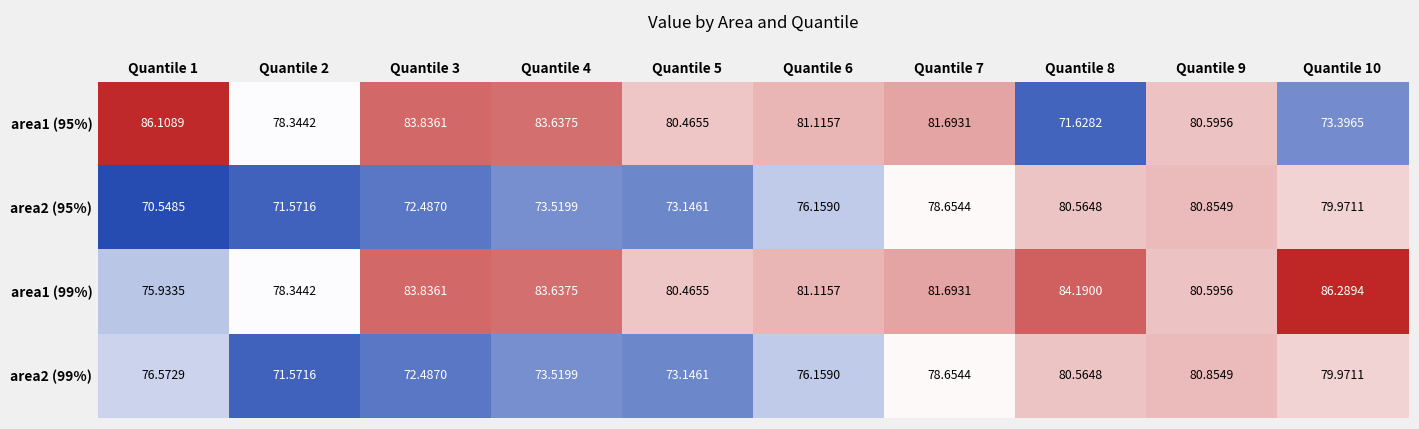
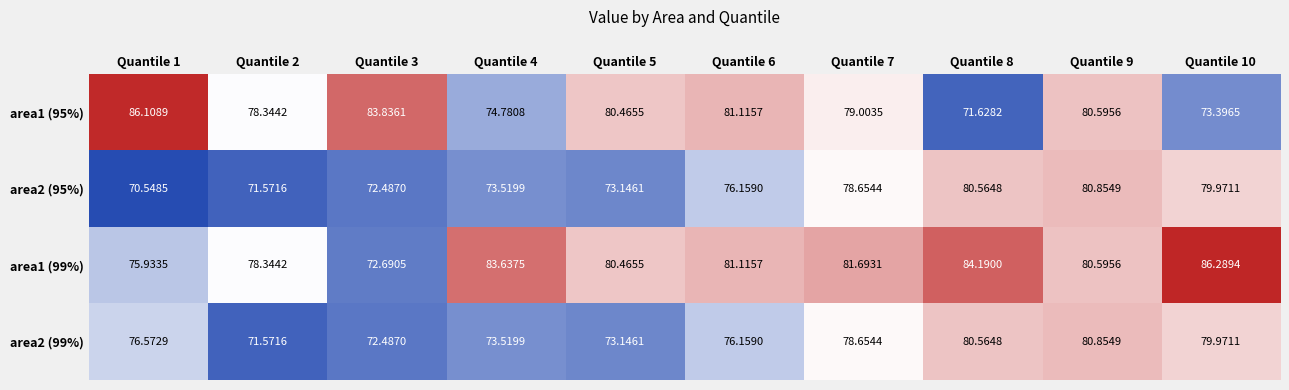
  {
    "area1 (95%)": {
      "Quantile 1": 86.1089,
      "Quantile 2": 78.3442,
      "Quantile 3": 83.8361,
-     "Quantile 4": 83.6375,
+     "Quantile 4": 74.7808,
      "Quantile 5": 80.4655,
      "Quantile 6": 81.1157,
-     "Quantile 7": 81.6931,
+     "Quantile 7": 79.0035,
      "Quantile 8": 71.6282,
      "Quantile 9": 80.5956,
      "Quantile 10": 73.3965
    },
    "area2 (95%)": {
      "Quantile 1": 70.5485,
      "Quantile 2": 71.5716,
      "Quantile 3": 72.4870,
      "Quantile 4": 73.5199,
      "Quantile 5": 73.1461,
      "Quantile 6": 76.1590,
      "Quantile 7": 78.6544,
      "Quantile 8": 80.5648,
      "Quantile 9": 80.8549,
      "Quantile 10": 79.9711
    },
    "area1 (99%)": {
      "Quantile 1": 75.9335,
      "Quantile 2": 78.3442,
-     "Quantile 3": 83.8361,
+     "Quantile 3": 72.6905,
      "Quantile 4": 83.6375,
      "Quantile 5": 80.4655,
      "Quantile 6": 81.1157,
      "Quantile 7": 81.6931,
      "Quantile 8": 84.1900,
      "Quantile 9": 80.5956,
      "Quantile 10": 86.2894
    },
    "area2 (99%)": {
      "Quantile 1": 76.5729,
      "Quantile 2": 71.5716,
      "Quantile 3": 72.4870,
      "Quantile 4": 73.5199,
      "Quantile 5": 73.1461,
      "Quantile 6": 76.1590,
      "Quantile 7": 78.6544,
      "Quantile 8": 80.5648,
      "Quantile 9": 80.8549,
      "Quantile 10": 79.9711
    }
  }
